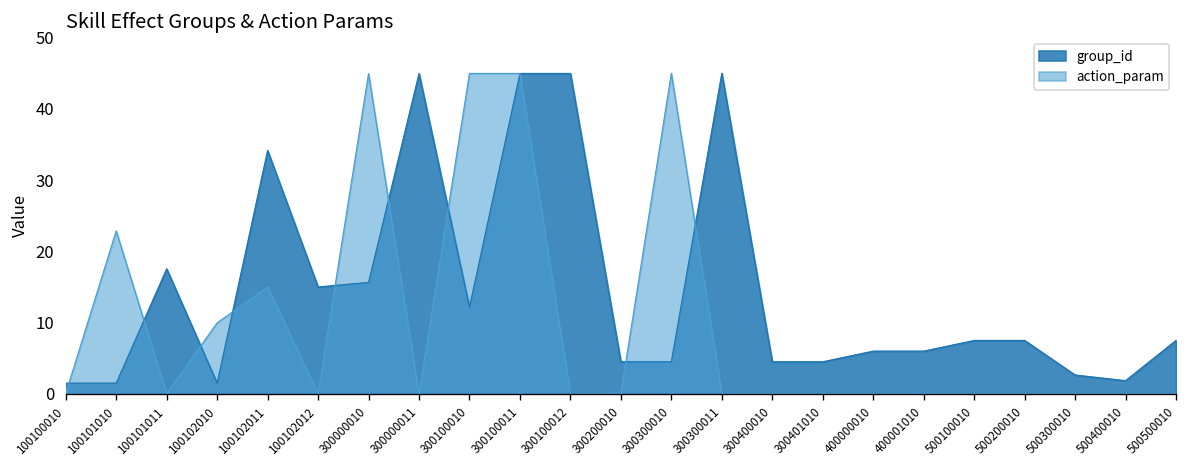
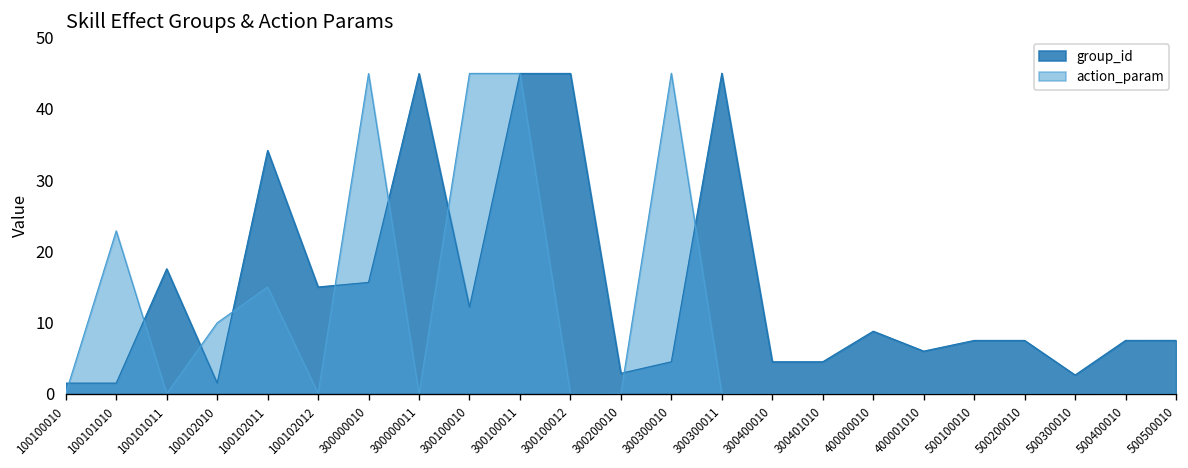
  {
    "group_id": {
      "100100010": 2,
      "100101010": 2,
      "100101011": 18,
      "100102010": 2,
      "100102011": 34,
      "100102012": 15,
      "300000010": 16,
      "300000011": 45,
      "300100010": 12,
      "300100012": 45,
-     "300200010": 4,
+     "300200010": 3,
      "300300010": 4,
      "300300011": 45,
      "300400010": 5,
      "300401010": 5,
-     "400000010": 6,
+     "400000010": 9,
      "400001010": 6,
      "500100010": 7,
      "500200010": 7,
      "500300010": 3,
-     "500400010": 2,
+     "500400010": 7,
      "500500010": 7
    },
    "action_param": {
      "100100010": 0,
      "100101010": 23,
      "100101011": 0,
      "100102010": 10,
      "100102011": 15,
      "100102012": 0,
      "300000010": 45,
      "300000011": 0,
      "300100010": 45,
      "300100012": 0,
      "300200010": 0,
      "300300010": 45,
      "300300011": 0,
      "300400010": 0,
      "300401010": 0,
      "400000010": 0,
      "400001010": 0,
      "500100010": 0,
      "500200010": 0,
      "500300010": 0,
      "500400010": 0,
      "500500010": 0
    }
  }
